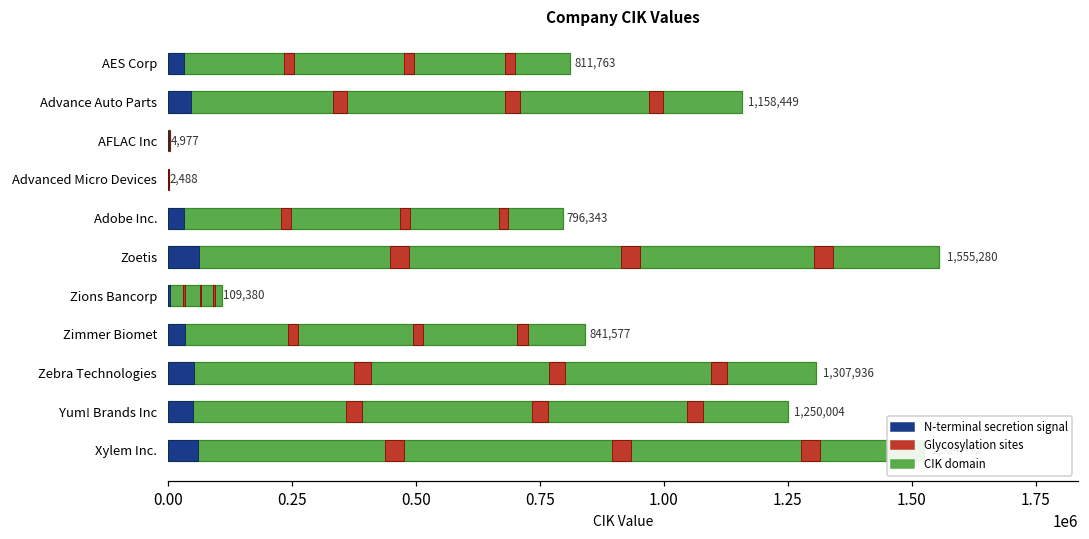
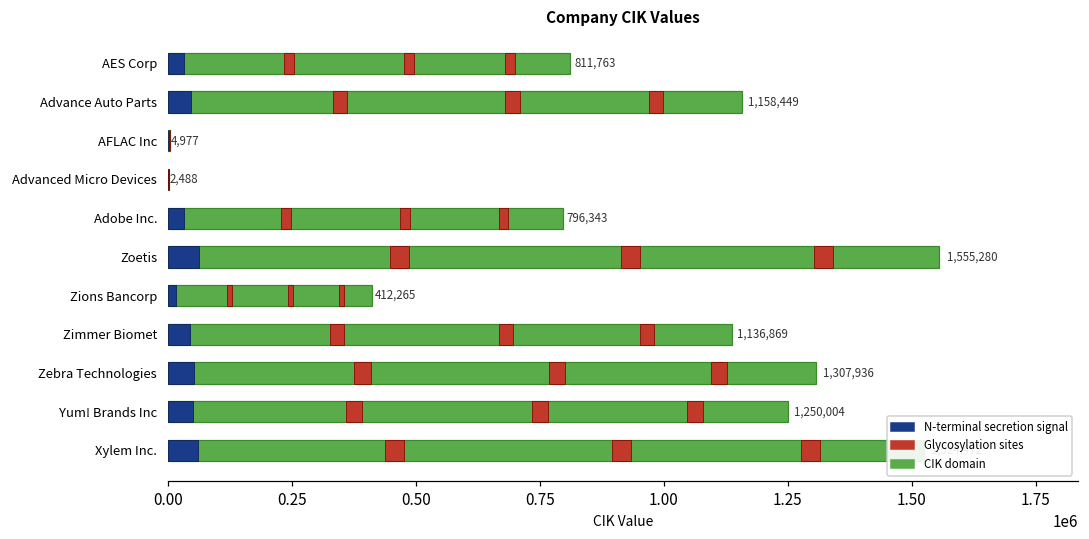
  {
    "AES Corp": "811,763",
    "Advance Auto Parts": "1,158,449",
    "AFLAC Inc": "4,977",
    "Advanced Micro Devices": "2,488",
    "Adobe Inc.": "796,343",
    "Zoetis": "1,555,280",
-   "Zions Bancorp": "109,380",
-   "Zimmer Biomet": "841,577",
+   "Zions Bancorp": "412,265",
+   "Zimmer Biomet": "1,136,869",
    "Zebra Technologies": "1,307,936",
    "Yum! Brands Inc": "1,250,004"
  }
